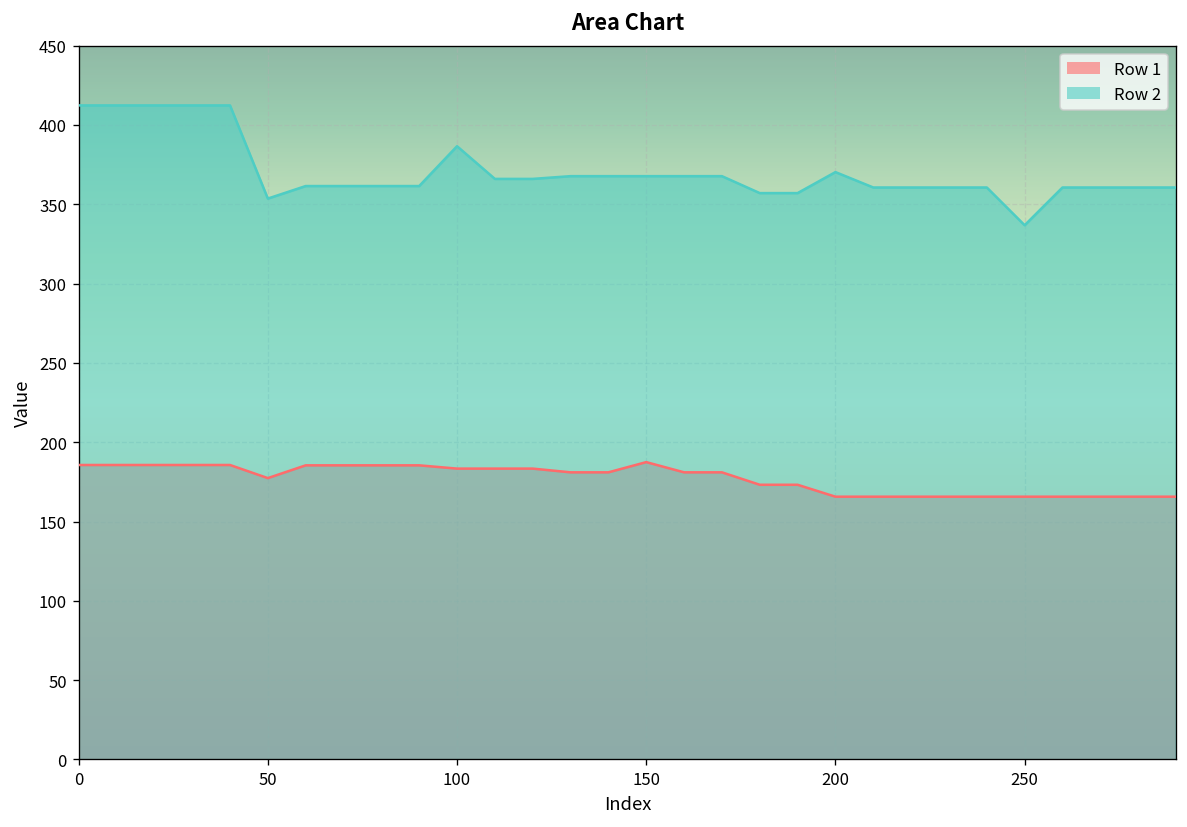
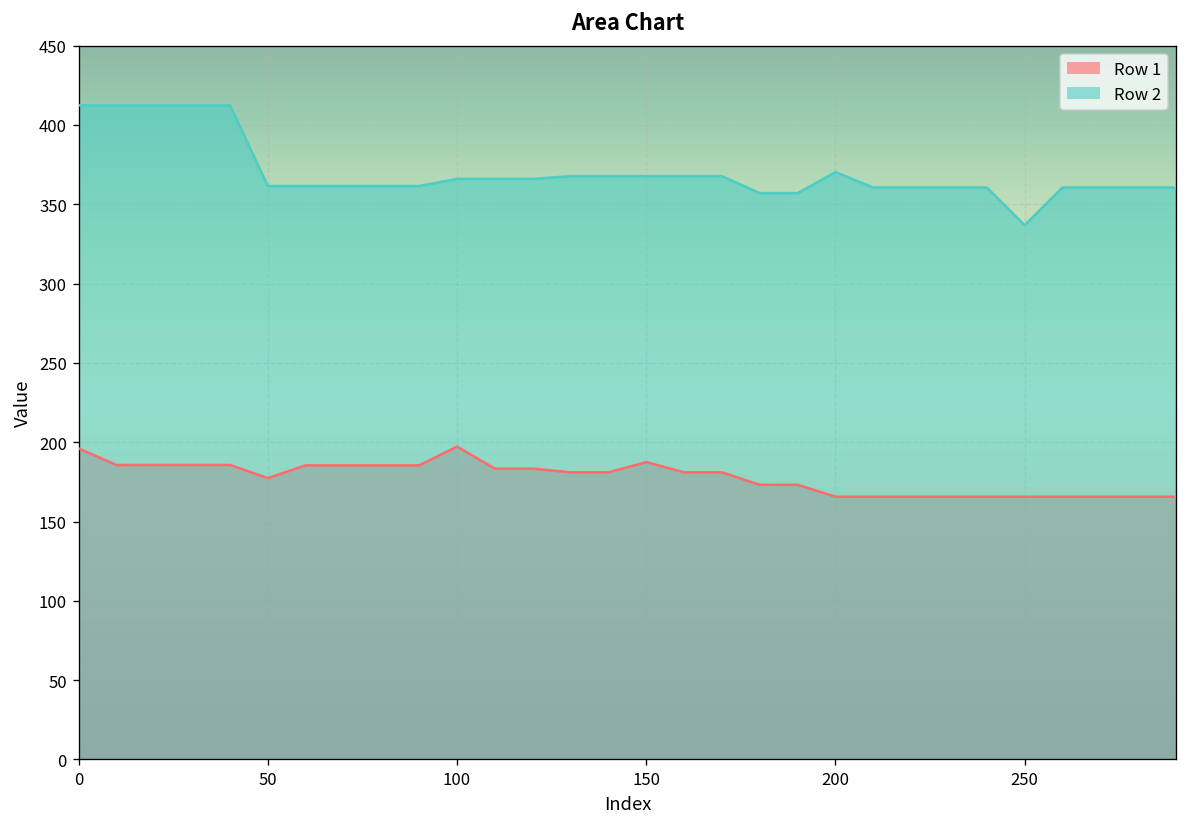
  {
    "Row 1": {
-     "0": 186,
+     "0": 196,
      "50": 177,
-     "100": 183,
+     "100": 197,
      "150": 187,
      "200": 166,
      "250": 166
    },
    "Row 2": {
      "0": 412,
-     "50": 354,
-     "100": 387,
+     "50": 362,
+     "100": 366,
      "150": 368,
      "200": 370,
      "250": 337
    }
  }
